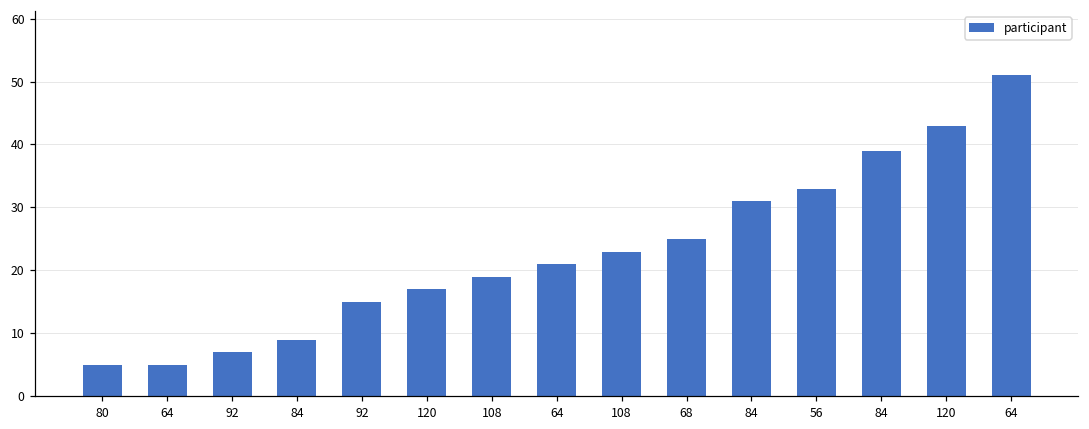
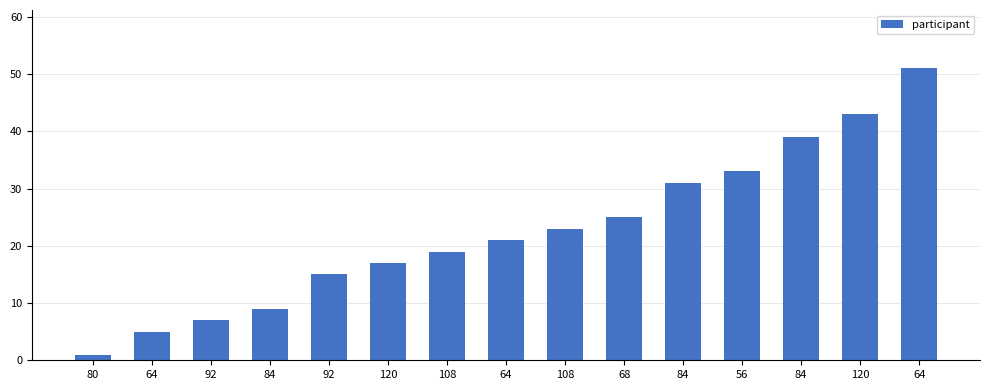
  {
-   "80": 5,
+   "80": 1,
    "68": 25,
    "56": 33
  }
